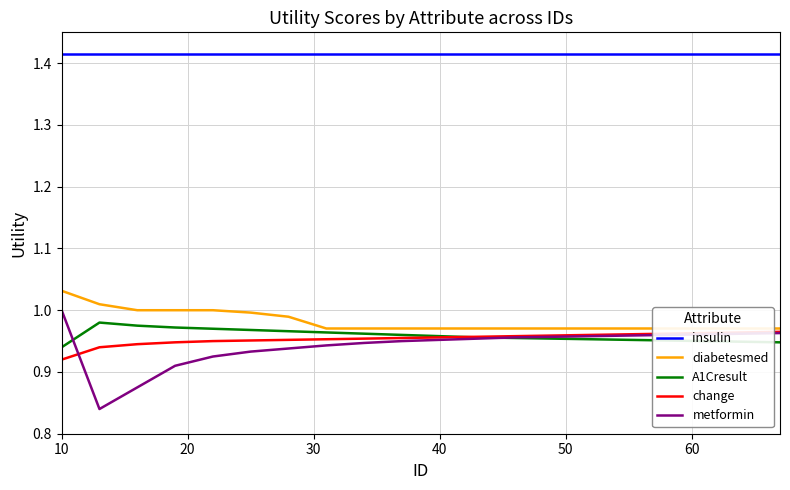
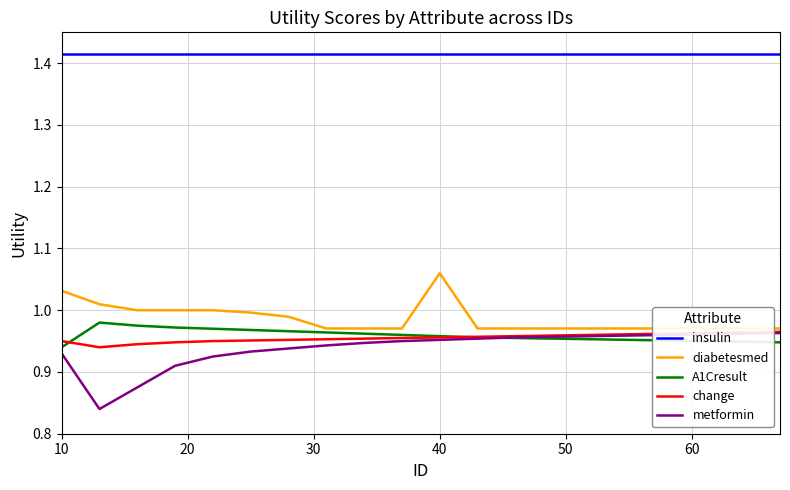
  {
    "insulin": {
      "10": 1.41,
      "40": 1.41
    },
    "diabetesmed": {
      "10": 1.03,
-     "40": 0.97
+     "40": 1.06
    },
    "A1Cresult": {
      "10": 0.94
    },
    "change": {
-     "10": 0.92
+     "10": 0.95
    },
    "metformin": {
-     "10": 1.00
+     "10": 0.93
    }
  }
